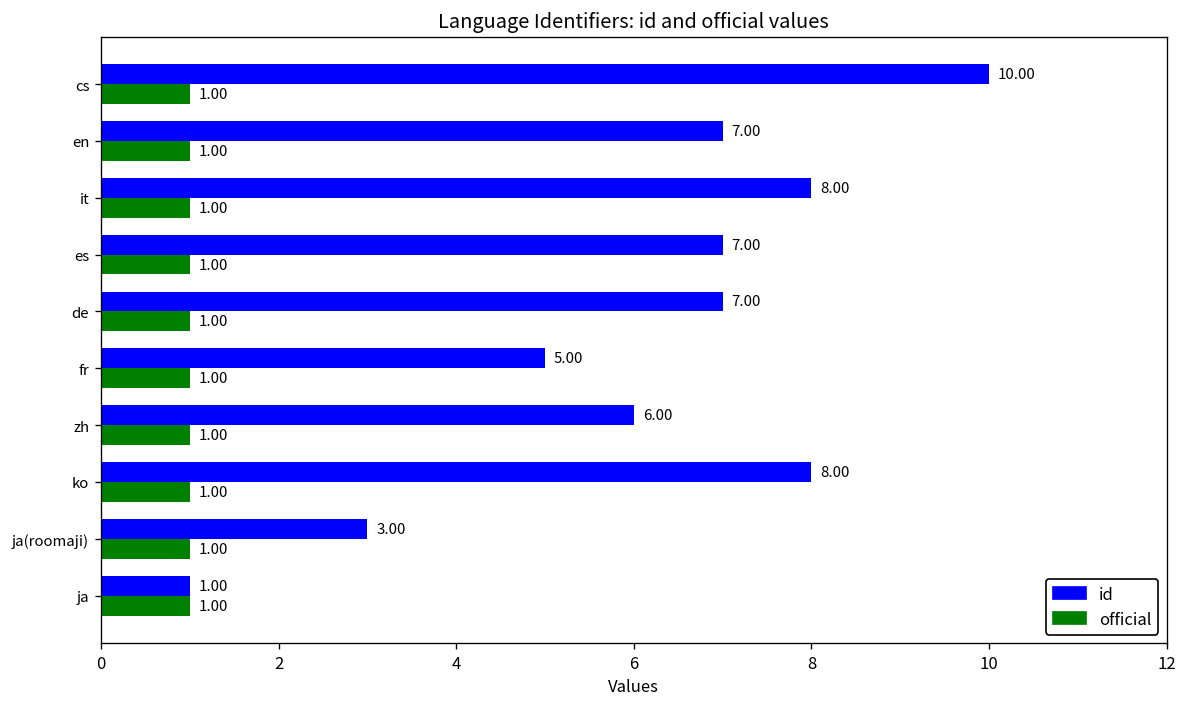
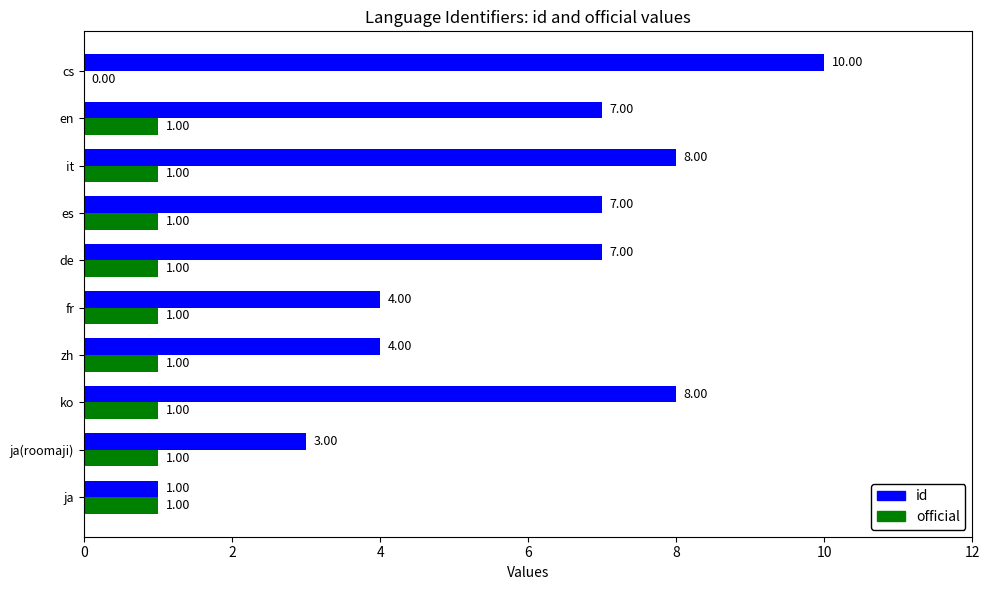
  {
    "id": {
      "cs": 10.00,
      "en": 7.00,
      "it": 8.00,
      "es": 7.00,
      "de": 7.00,
-     "fr": 5.00,
-     "zh": 6.00,
+     "fr": 4.00,
+     "zh": 4.00,
      "ko": 8.00,
      "ja(roomaji)": 3.00,
      "ja": 1.00
    },
    "official": {
-     "cs": 1.00,
+     "cs": 0.00,
      "en": 1.00,
      "it": 1.00,
      "es": 1.00,
      "de": 1.00,
      "fr": 1.00,
      "zh": 1.00,
      "ko": 1.00,
      "ja(roomaji)": 1.00,
      "ja": 1.00
    }
  }
